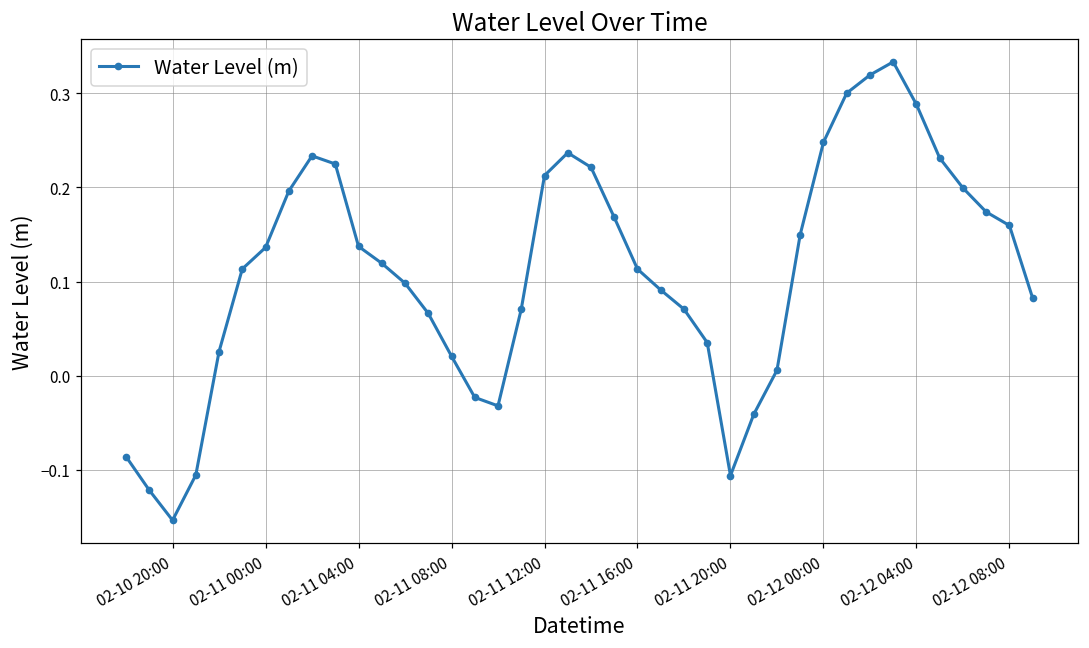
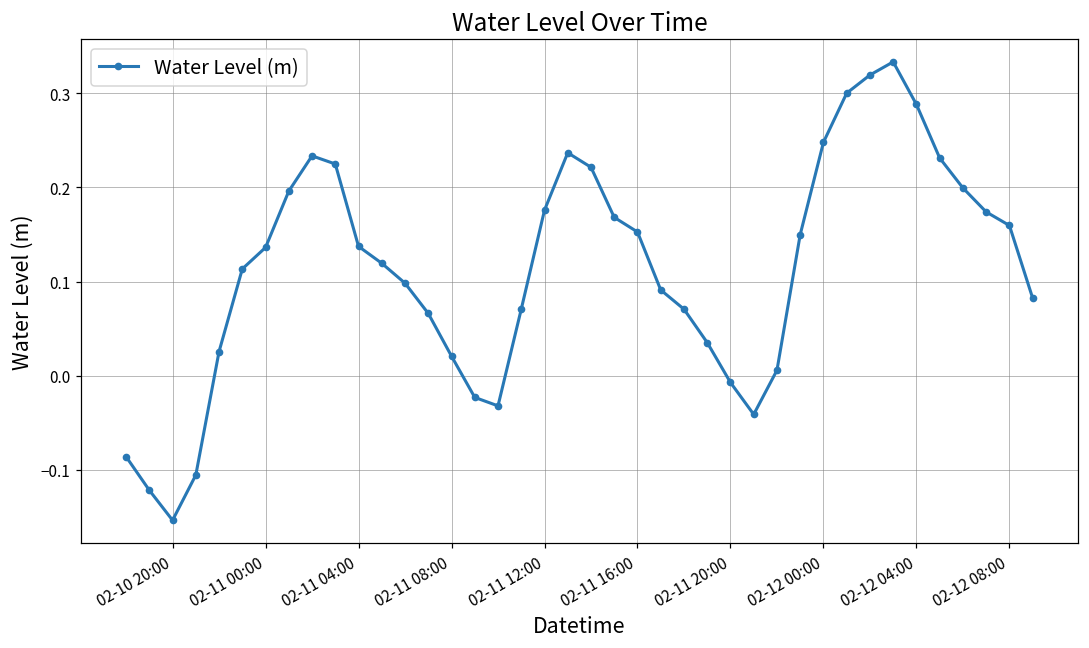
  {
    "02-10 20:00": -0.15,
    "02-11 00:00": 0.14,
    "02-11 04:00": 0.14,
    "02-11 08:00": 0.02,
-   "02-11 12:00": 0.21,
-   "02-11 16:00": 0.11,
-   "02-11 20:00": -0.11,
+   "02-11 12:00": 0.18,
+   "02-11 16:00": 0.15,
+   "02-11 20:00": -0.01,
    "02-12 00:00": 0.25,
    "02-12 04:00": 0.29,
    "02-12 08:00": 0.16
  }
